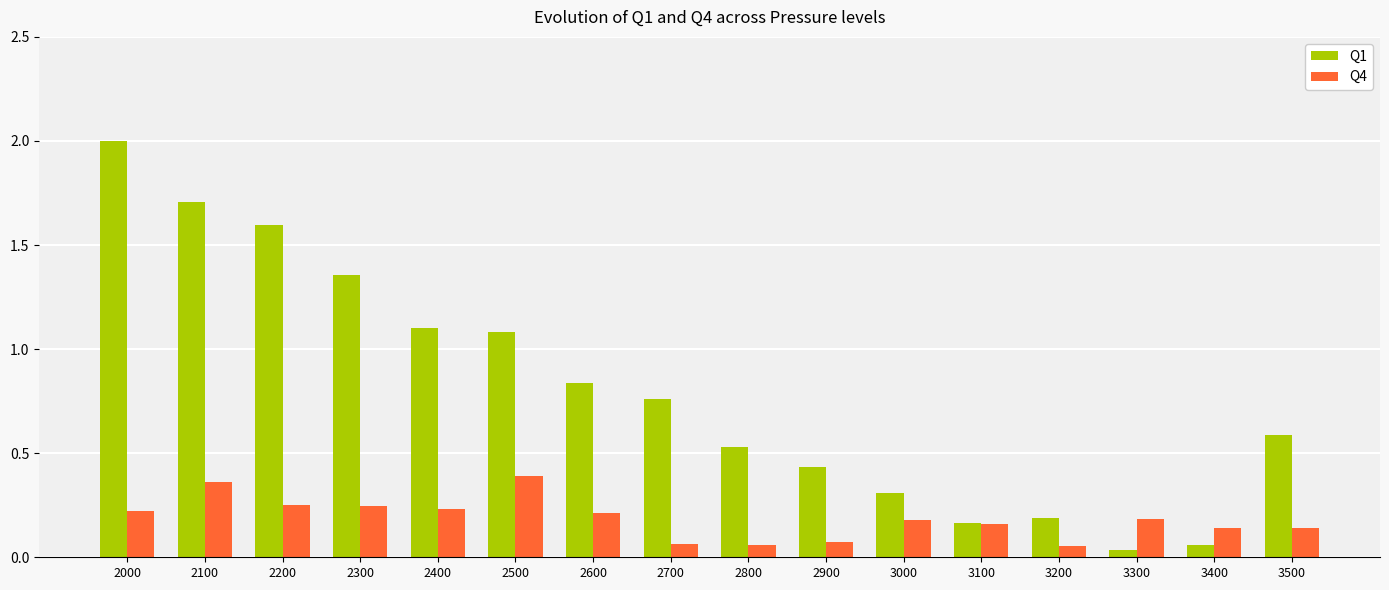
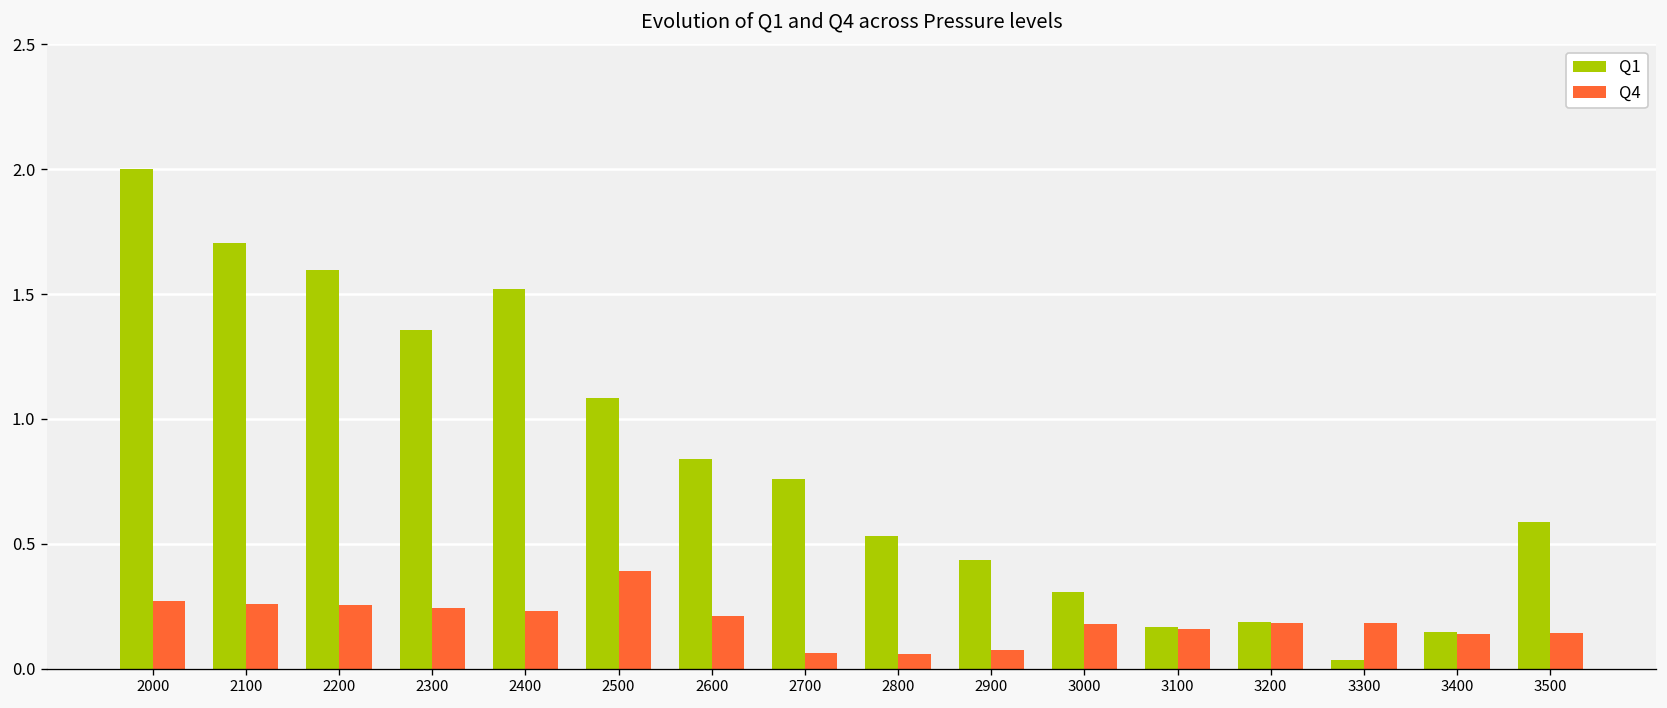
  {
    "Q1": {
      "2000": 2.00,
      "2100": 1.71,
      "2200": 1.60,
      "2300": 1.36,
-     "2400": 1.10,
+     "2400": 1.52,
      "2500": 1.08,
      "2600": 0.84,
      "2700": 0.76,
      "2800": 0.53,
      "2900": 0.43,
      "3000": 0.31,
      "3100": 0.17,
      "3200": 0.19,
      "3300": 0.03,
-     "3400": 0.06,
+     "3400": 0.15,
      "3500": 0.59
    },
    "Q4": {
-     "2000": 0.22,
-     "2100": 0.36,
+     "2000": 0.27,
+     "2100": 0.26,
      "2200": 0.25,
      "2300": 0.24,
      "2400": 0.23,
      "2500": 0.39,
      "2600": 0.21,
      "2700": 0.06,
      "2800": 0.06,
      "2900": 0.07,
      "3000": 0.18,
      "3100": 0.16,
-     "3200": 0.06,
+     "3200": 0.19,
      "3300": 0.18,
      "3400": 0.14,
      "3500": 0.14
    }
  }
